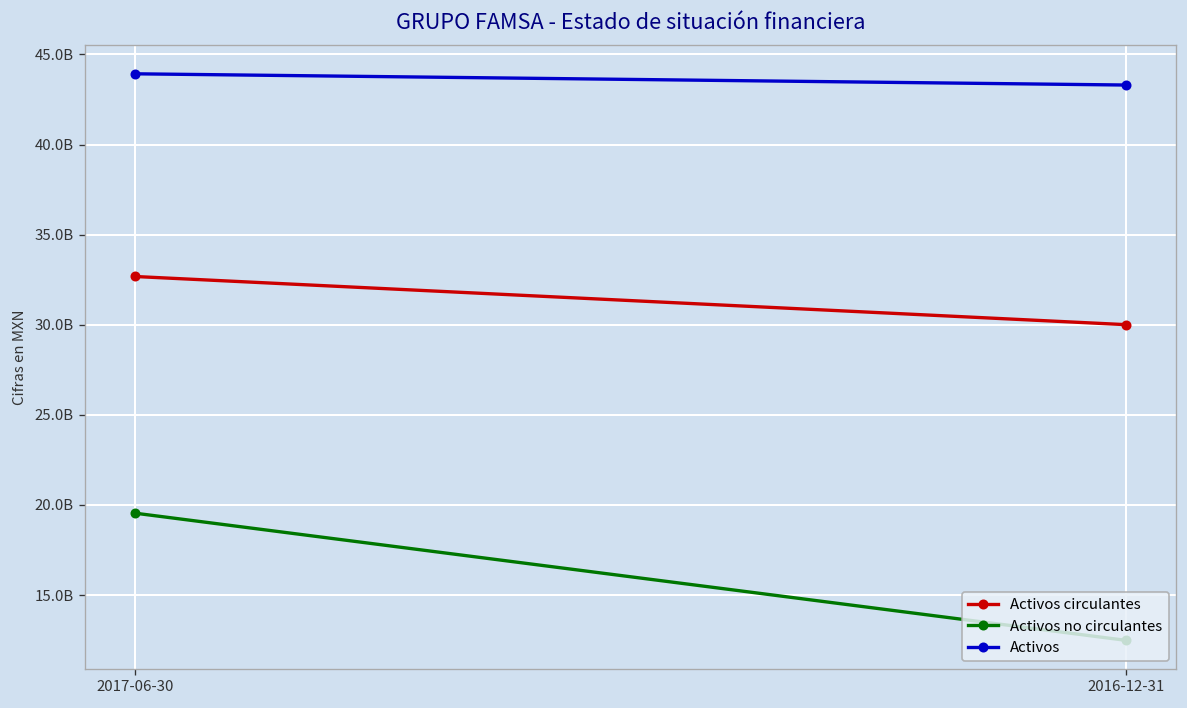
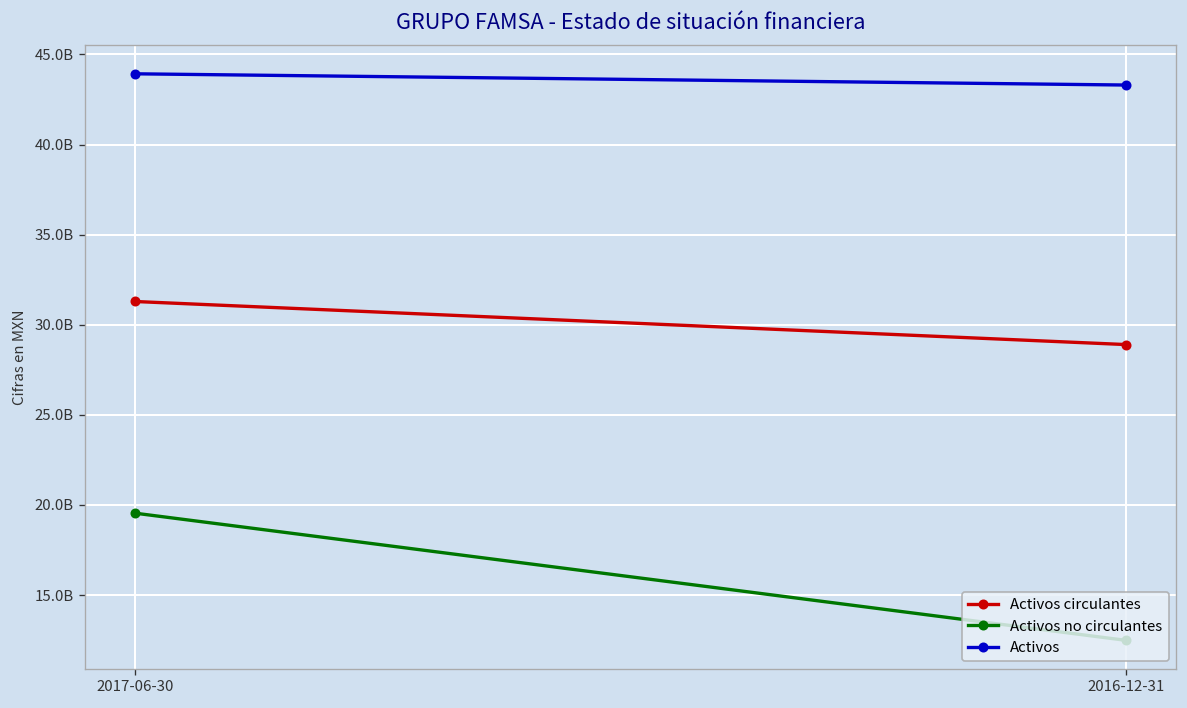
  {
    "Activos circulantes": {
-     "2017-06-30": 32700000000,
-     "2016-12-31": 30000000000
+     "2017-06-30": 31300000000,
+     "2016-12-31": 28900000000
    },
    "Activos no circulantes": {
      "2017-06-30": 19500000000
    },
    "Activos": {
      "2017-06-30": 43900000000,
      "2016-12-31": 43300000000
    }
  }
